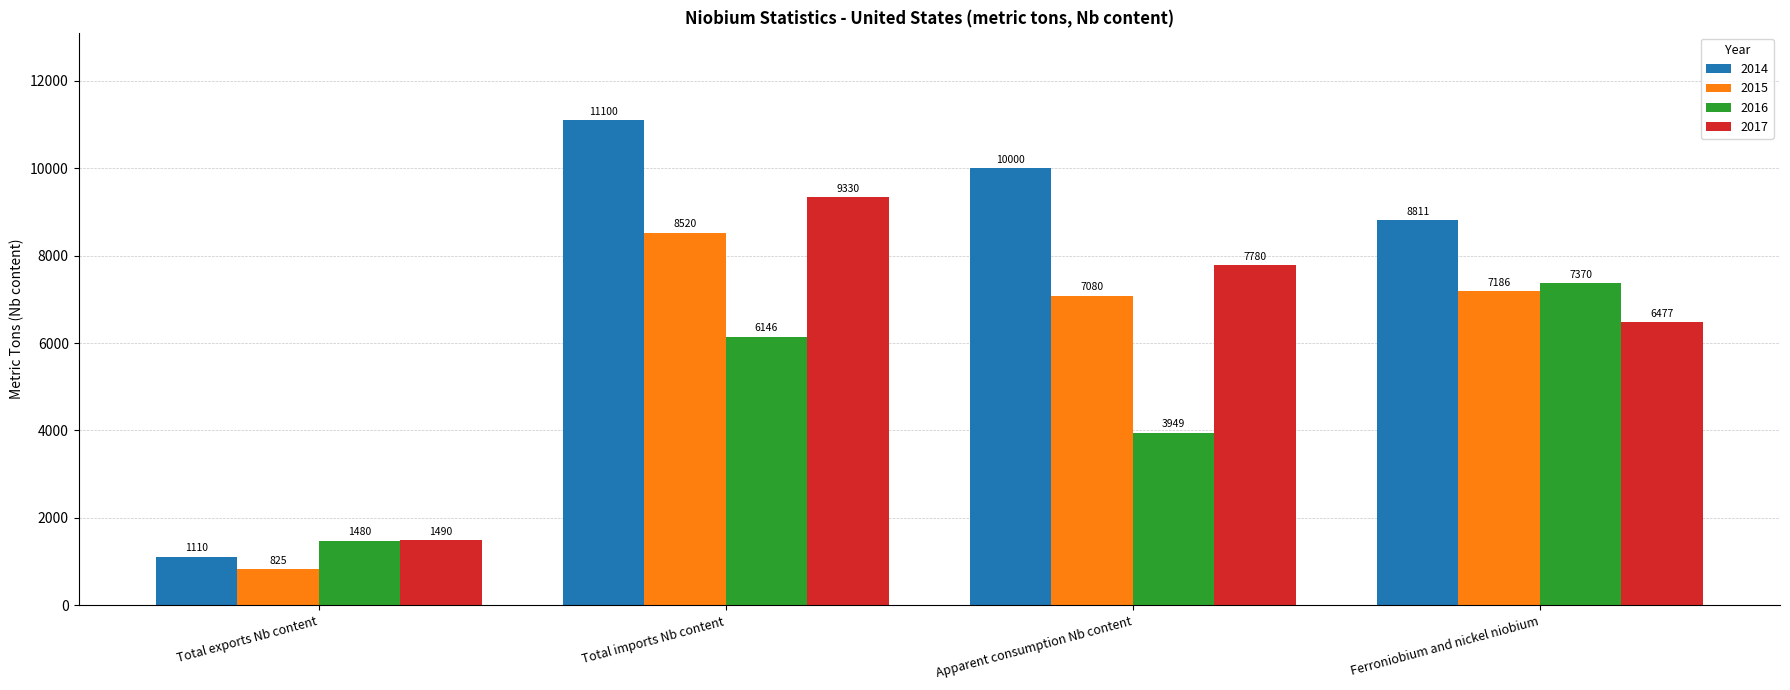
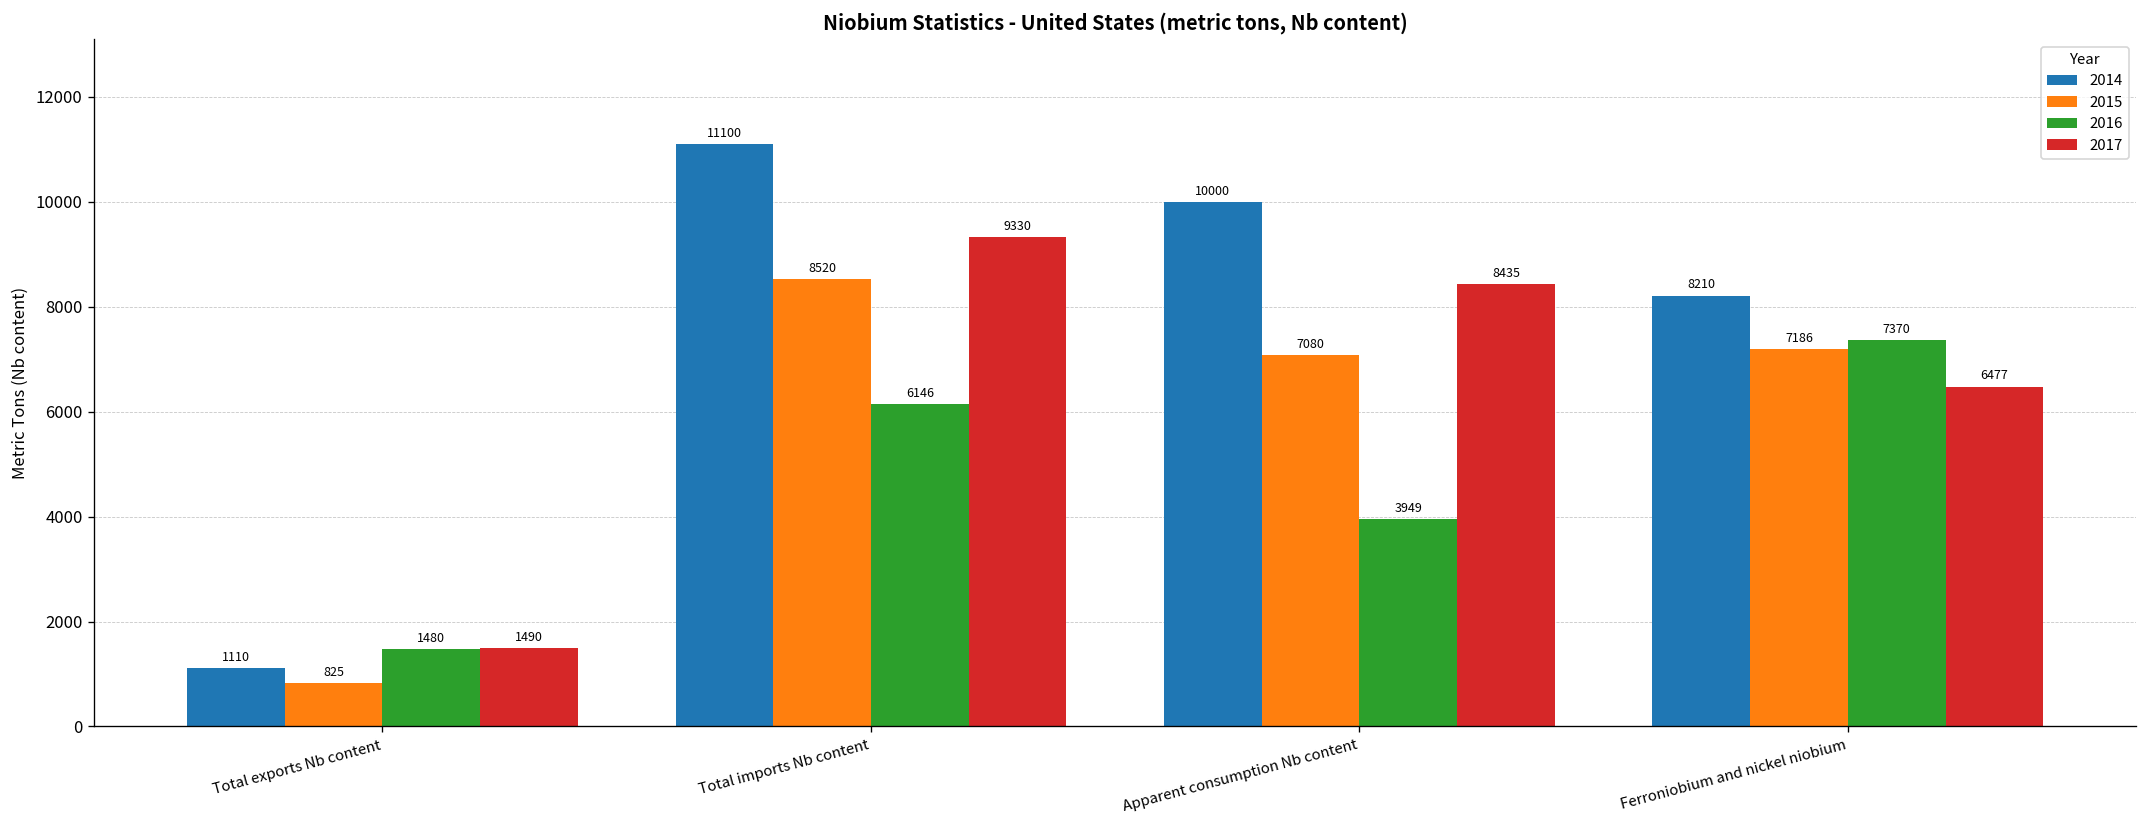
  {
    "2014": {
      "Total exports Nb content": 1110,
      "Total imports Nb content": 11100,
      "Apparent consumption Nb content": 10000,
-     "Ferroniobium and nickel niobium": 8811
+     "Ferroniobium and nickel niobium": 8210
    },
    "2015": {
      "Total exports Nb content": 825,
      "Total imports Nb content": 8520,
      "Apparent consumption Nb content": 7080,
      "Ferroniobium and nickel niobium": 7186
    },
    "2016": {
      "Total exports Nb content": 1480,
      "Total imports Nb content": 6146,
      "Apparent consumption Nb content": 3949,
      "Ferroniobium and nickel niobium": 7370
    },
    "2017": {
      "Total exports Nb content": 1490,
      "Total imports Nb content": 9330,
-     "Apparent consumption Nb content": 7780,
+     "Apparent consumption Nb content": 8435,
      "Ferroniobium and nickel niobium": 6477
    }
  }
